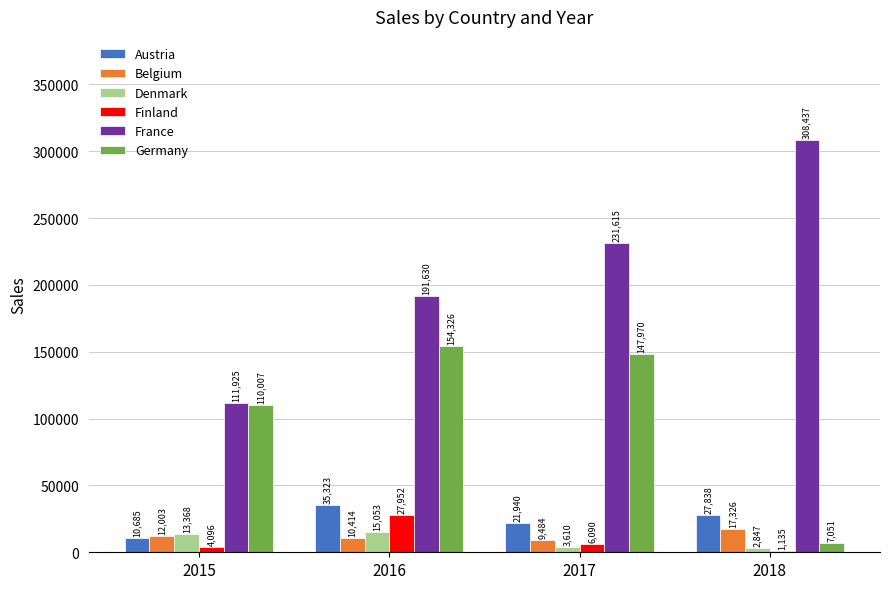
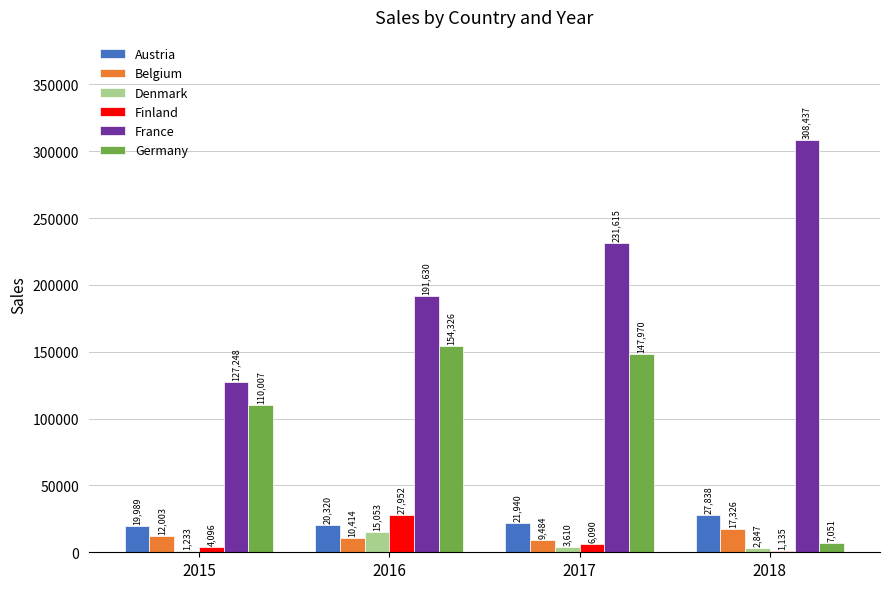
  {
    "Austria": {
-     "2015": "10,685",
-     "2016": "35,323",
+     "2015": "19,989",
+     "2016": "20,320",
      "2017": "21,940",
      "2018": "27,838"
    },
    "Belgium": {
      "2015": "12,003",
      "2016": "10,414",
      "2017": "9,484",
      "2018": "17,326"
    },
    "Denmark": {
-     "2015": "13,368",
+     "2015": "1,233",
      "2016": "15,053",
      "2017": "3,610",
      "2018": "2,847"
    },
    "Finland": {
      "2015": "4,096",
      "2016": "27,952",
      "2017": "6,090",
      "2018": "1,135"
    },
    "France": {
-     "2015": "111,925",
+     "2015": "127,248",
      "2016": "191,630",
      "2017": "231,615",
      "2018": "308,437"
    },
    "Germany": {
      "2015": "110,007",
      "2016": "154,326",
      "2017": "147,970",
      "2018": "7,051"
    }
  }
